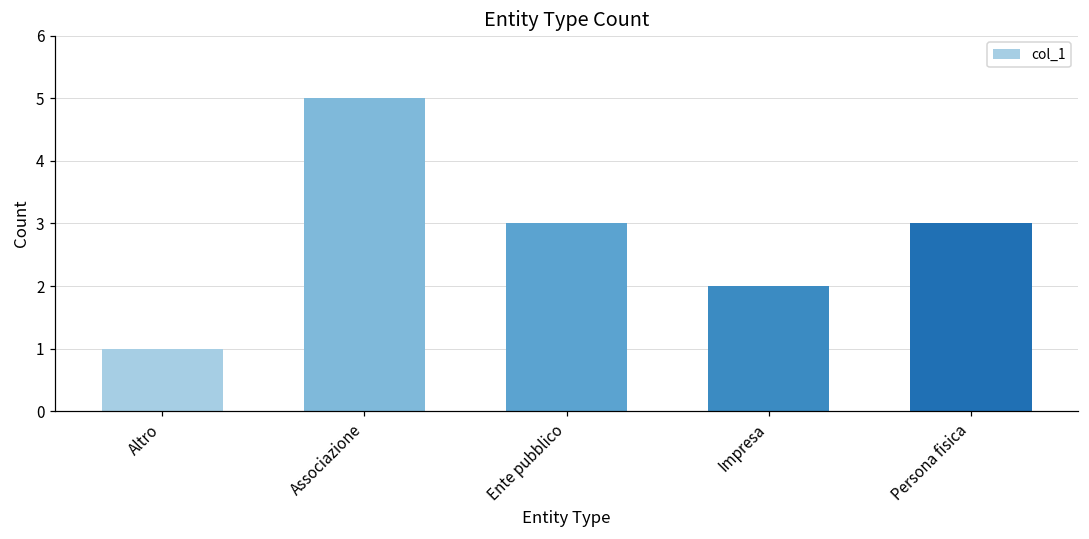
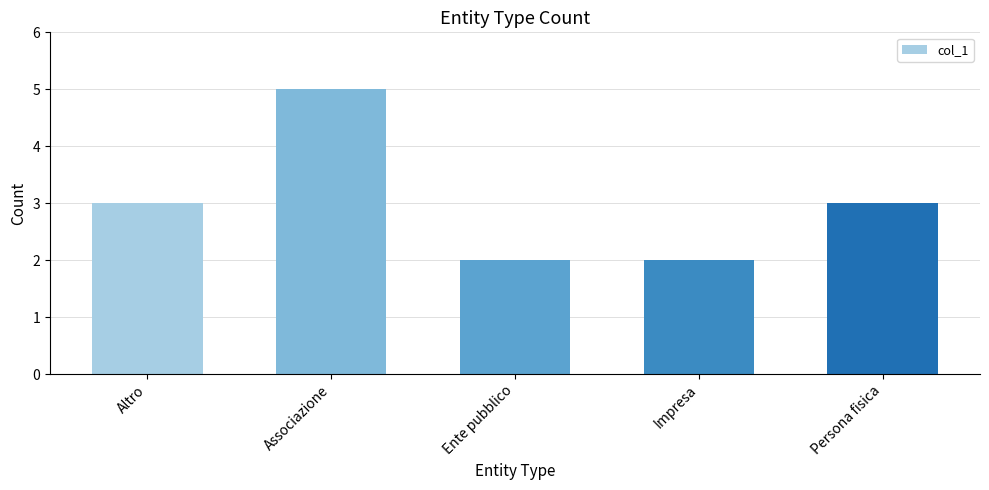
  {
-   "Altro": 1,
+   "Altro": 3,
    "Associazione": 5,
-   "Ente pubblico": 3,
+   "Ente pubblico": 2,
    "Impresa": 2,
    "Persona fisica": 3
  }
